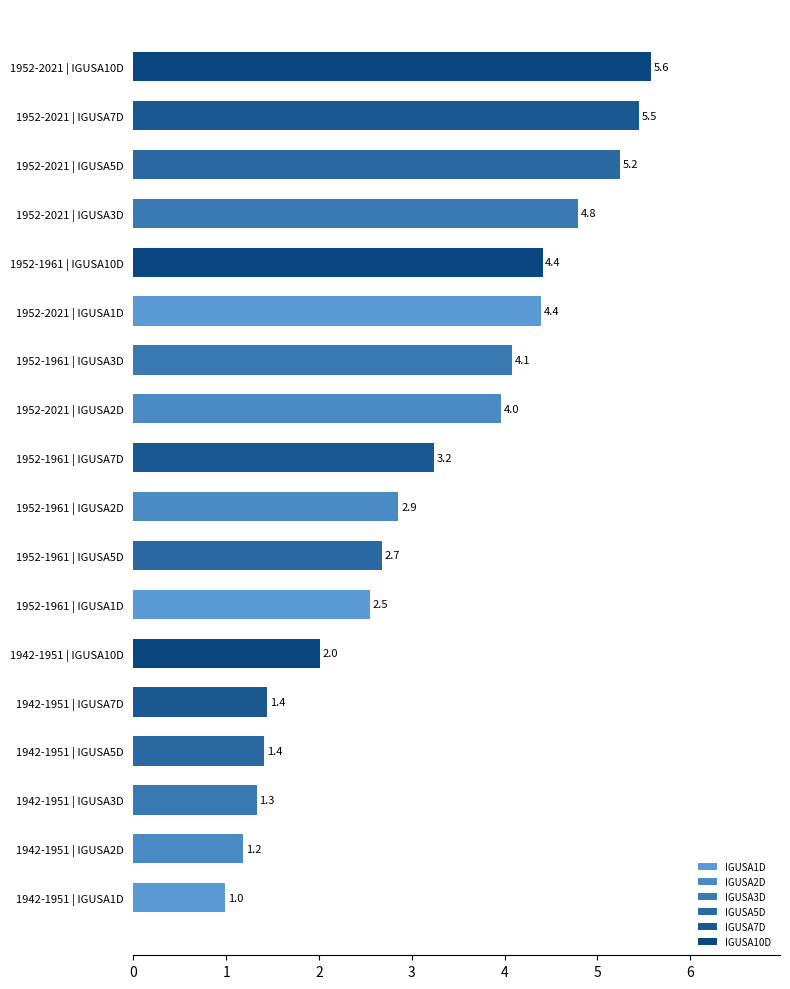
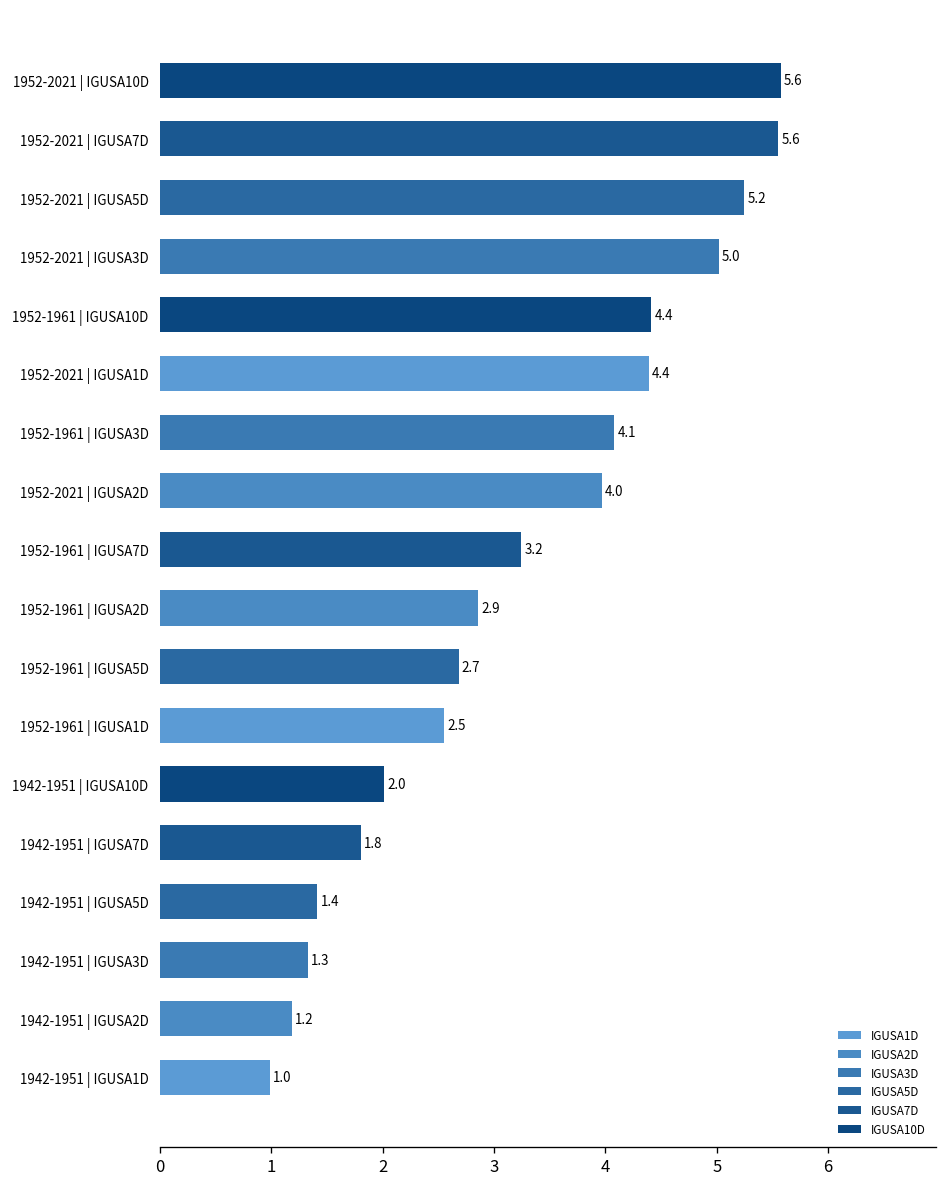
  {
    "1952-2021 | IGUSA10D": 5.6,
-   "1952-2021 | IGUSA7D": 5.5,
+   "1952-2021 | IGUSA7D": 5.6,
    "1952-2021 | IGUSA5D": 5.2,
-   "1952-2021 | IGUSA3D": 4.8,
+   "1952-2021 | IGUSA3D": 5.0,
    "1952-1961 | IGUSA10D": 4.4,
    "1952-2021 | IGUSA1D": 4.4,
    "1952-1961 | IGUSA3D": 4.1,
    "1952-2021 | IGUSA2D": 4.0,
    "1952-1961 | IGUSA7D": 3.2,
    "1952-1961 | IGUSA2D": 2.9,
    "1952-1961 | IGUSA5D": 2.7,
    "1952-1961 | IGUSA1D": 2.5,
    "1942-1951 | IGUSA10D": 2.0,
-   "1942-1951 | IGUSA7D": 1.4,
+   "1942-1951 | IGUSA7D": 1.8,
    "1942-1951 | IGUSA5D": 1.4,
    "1942-1951 | IGUSA3D": 1.3,
    "1942-1951 | IGUSA2D": 1.2,
    "1942-1951 | IGUSA1D": 1.0
  }
